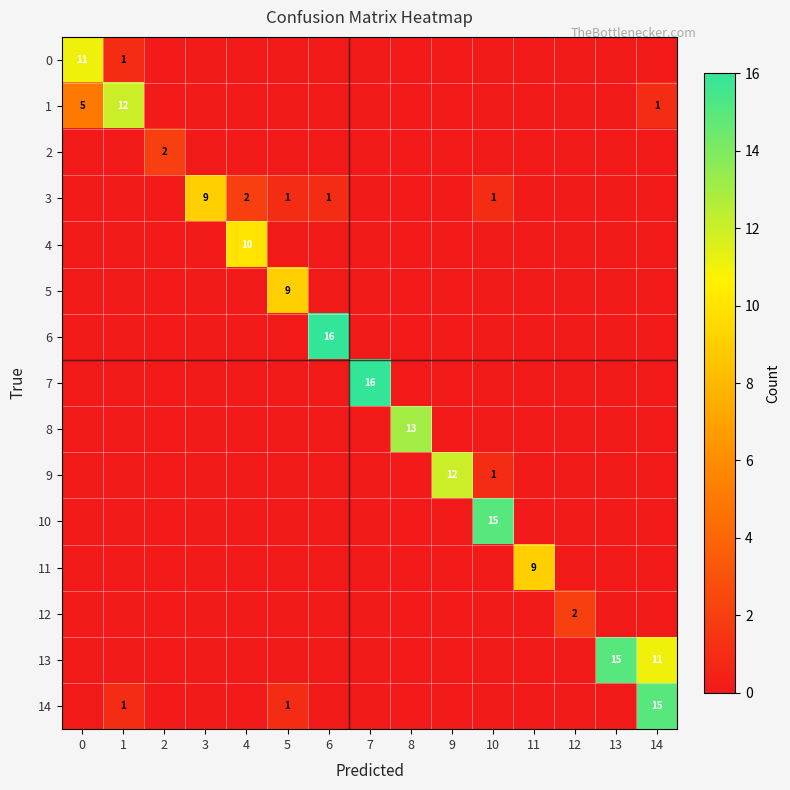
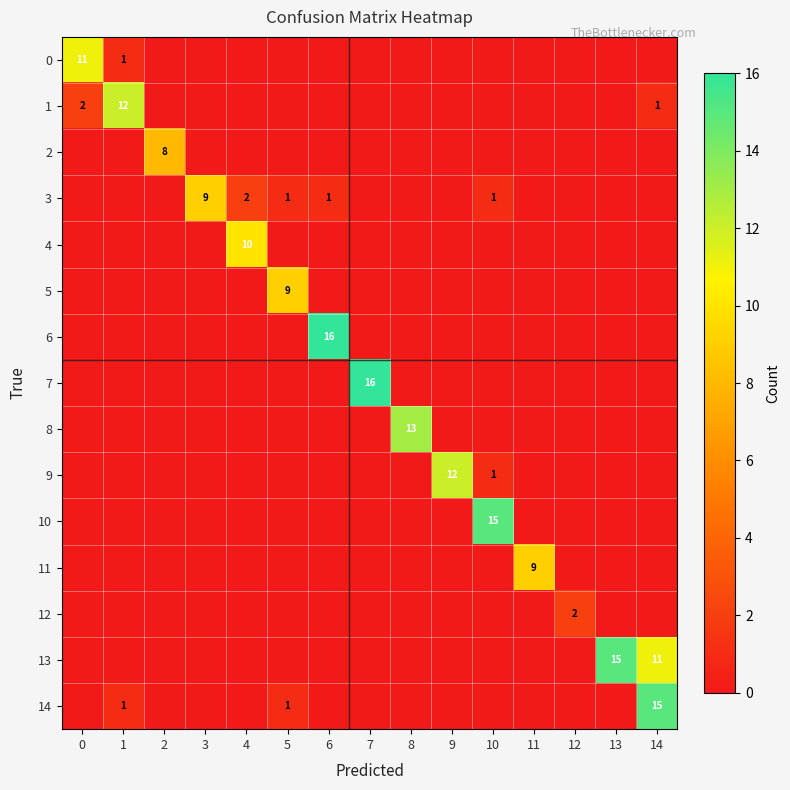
  {
    "0": {
      "0": 11,
      "1": 1
    },
    "1": {
-     "0": 5,
+     "0": 2,
      "1": 12,
      "14": 1
    },
    "2": {
-     "2": 2
+     "2": 8
    },
    "3": {
      "3": 9,
      "4": 2,
      "5": 1,
      "6": 1,
      "10": 1
    },
    "4": {
      "4": 10
    },
    "5": {
      "5": 9
    },
    "6": {
      "6": 16
    },
    "7": {
      "7": 16
    },
    "8": {
      "8": 13
    },
    "9": {
      "9": 12,
      "10": 1
    },
    "10": {
      "10": 15
    },
    "11": {
      "11": 9
    },
    "12": {
      "12": 2
    },
    "13": {
      "13": 15,
      "14": 11
    },
    "14": {
      "1": 1,
      "5": 1,
      "14": 15
    }
  }
